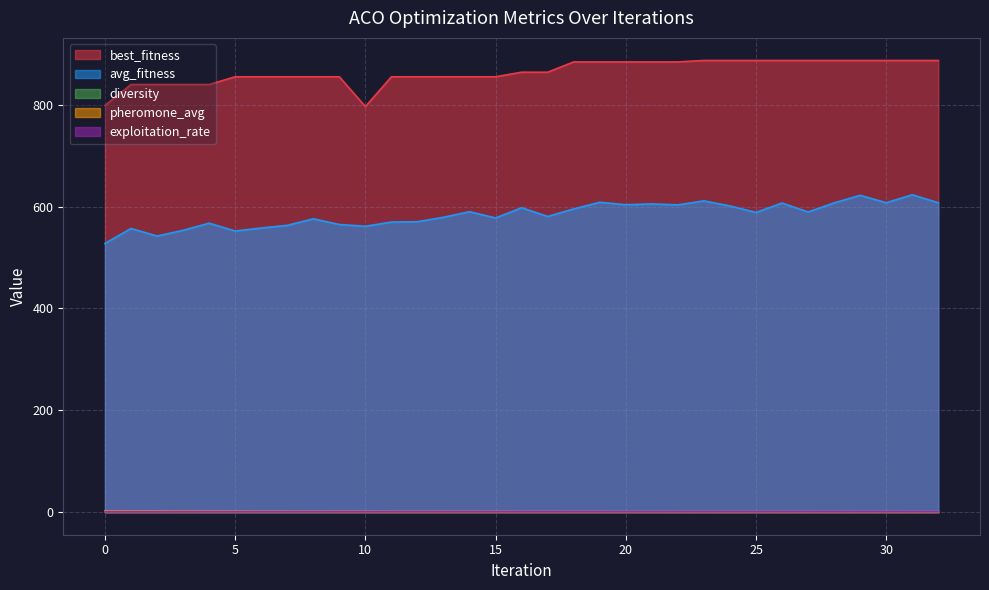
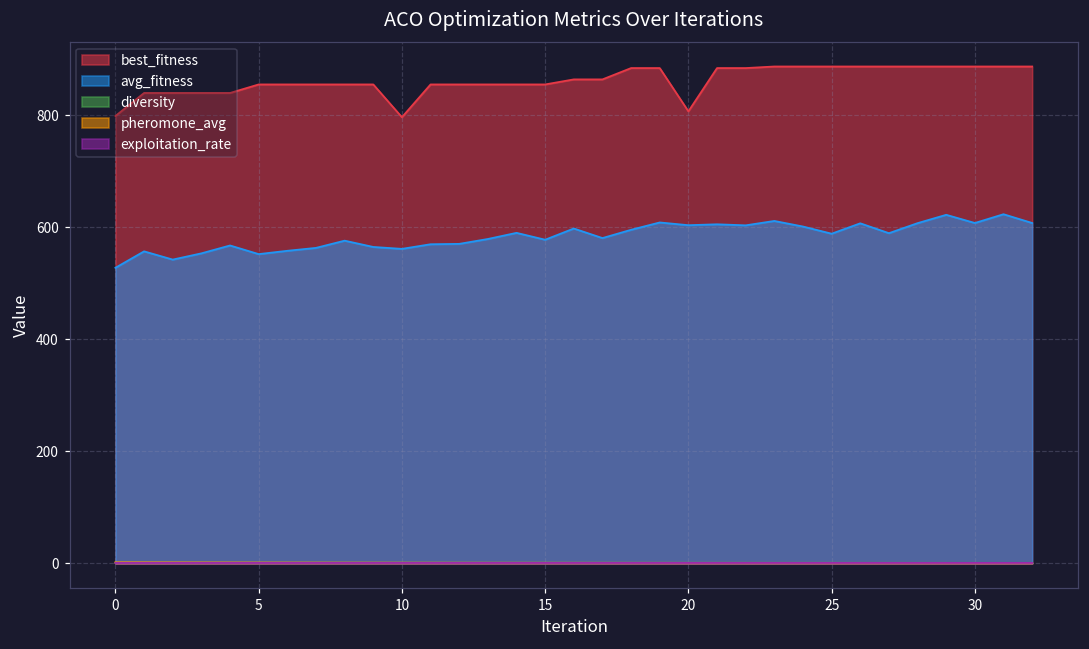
  {
    "best_fitness": {
      "5": 850,
      "10": 800,
      "15": 850,
-     "20": 880,
+     "20": 810,
      "25": 890,
      "30": 890
    },
    "avg_fitness": {
      "0": 530,
      "5": 550,
      "10": 560,
      "15": 580,
      "20": 600,
      "25": 590,
      "30": 610
    }
  }
